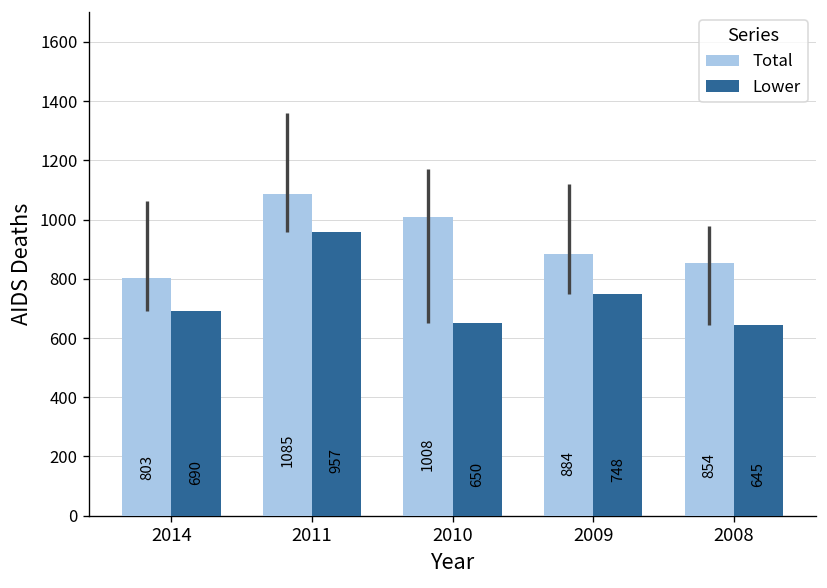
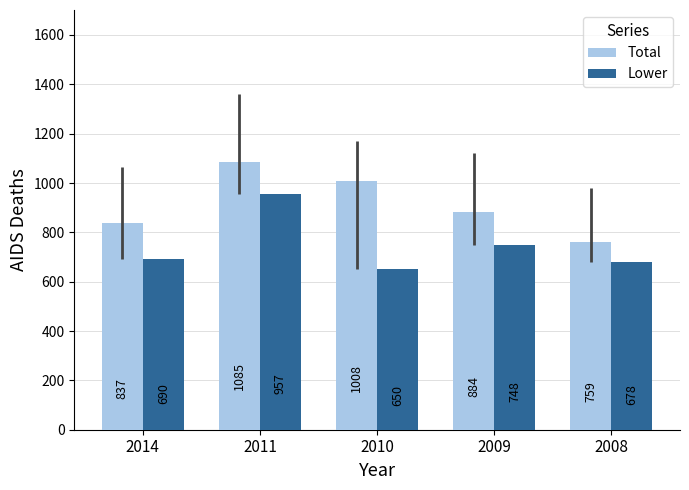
  {
    "Total": {
-     "2014": 803,
+     "2014": 837,
      "2011": 1085,
      "2010": 1008,
      "2009": 884,
-     "2008": 854
+     "2008": 759
    },
    "Lower": {
      "2014": 690,
      "2011": 957,
      "2010": 650,
      "2009": 748,
-     "2008": 645
+     "2008": 678
    }
  }
